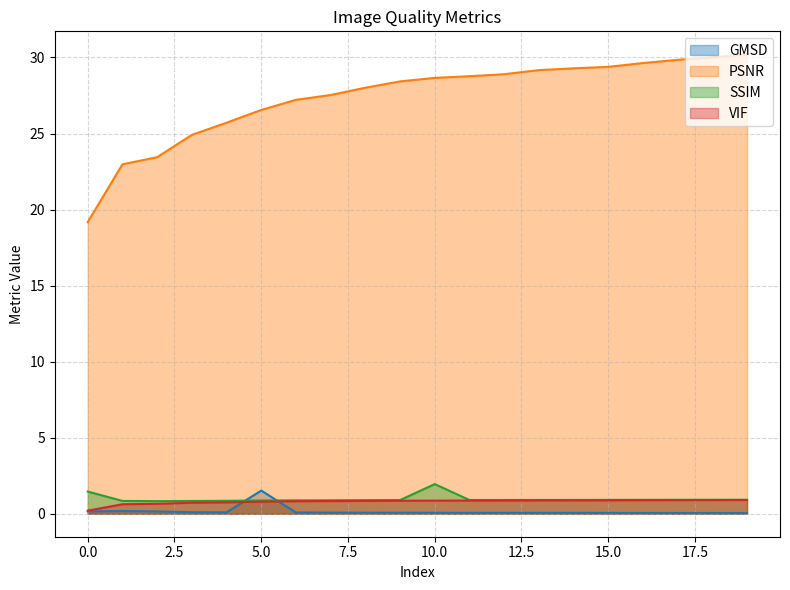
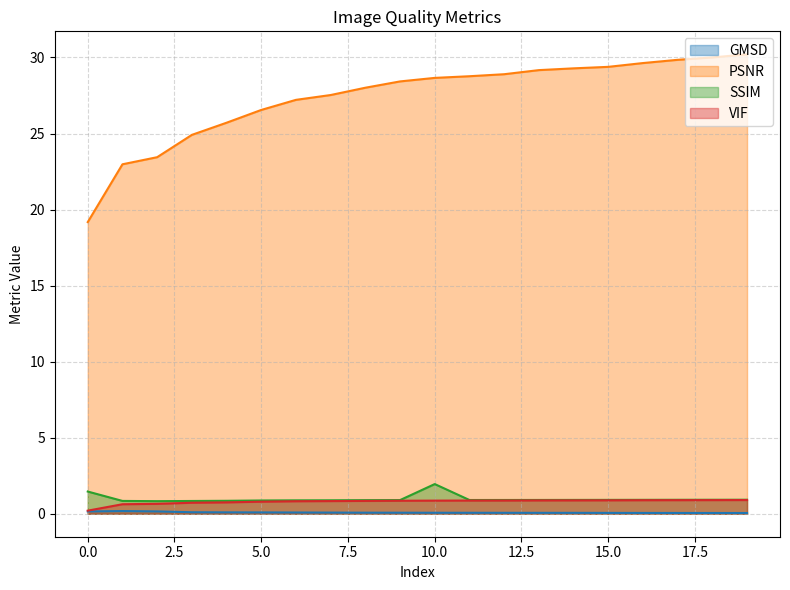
  {
    "GMSD": {
-     "5.0": 1.5,
+     "5.0": 0.1,
      "10.0": 0.1,
      "15.0": 0.1
    },
    "SSIM": {
      "0.0": 1.5,
      "10.0": 2.0
    }
  }
